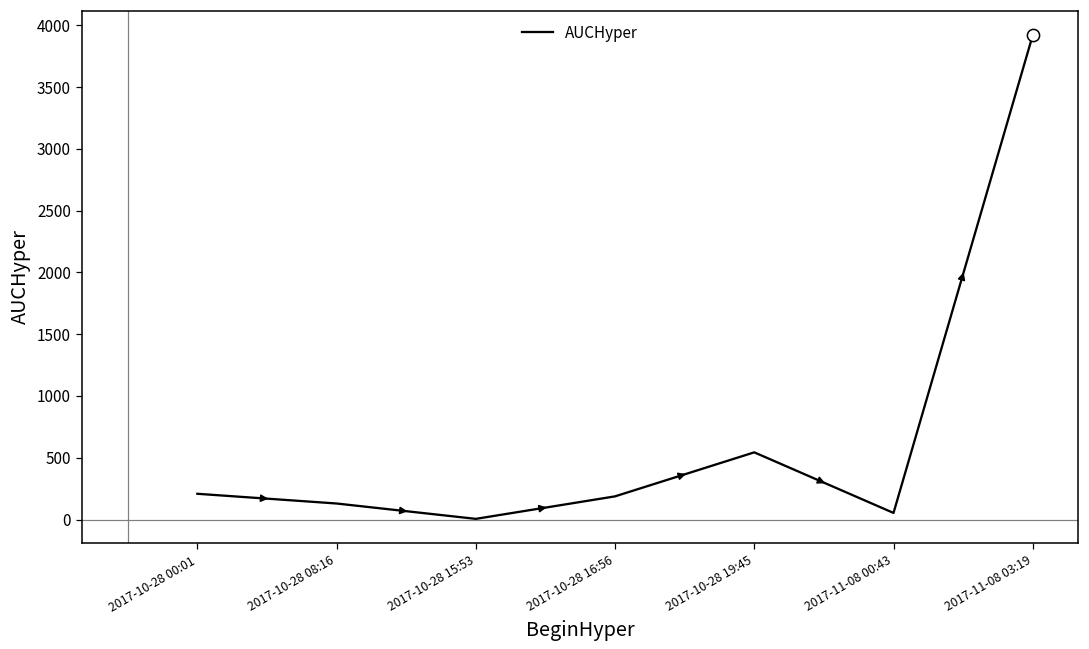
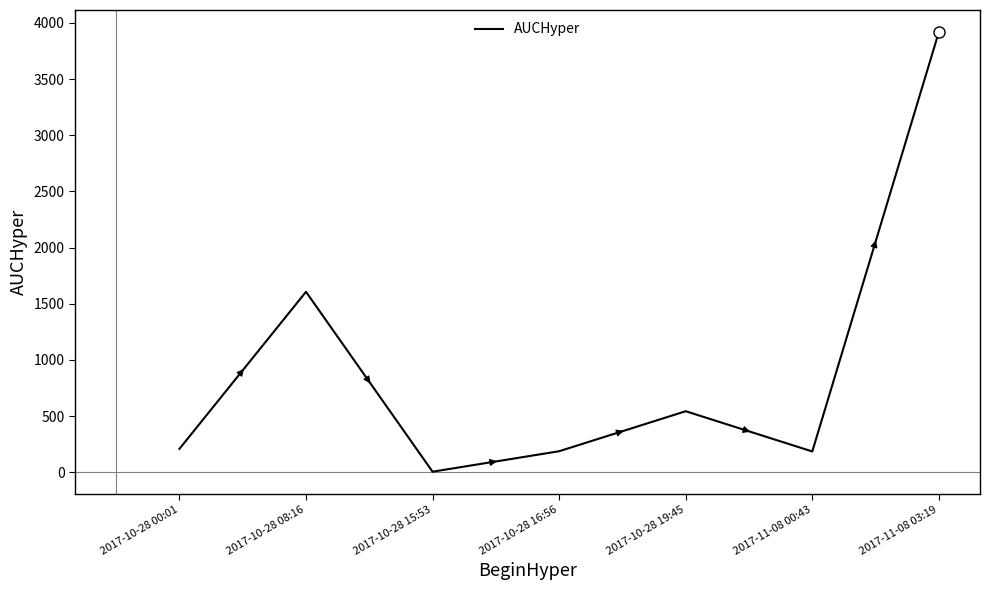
  {
    "AUCHyper": {
      "2017-10-28 00:01": 210,
-     "2017-10-28 08:16": 130,
+     "2017-10-28 08:16": 1610,
      "2017-10-28 15:53": 10,
      "2017-10-28 16:56": 190,
      "2017-10-28 19:45": 540,
-     "2017-11-08 00:43": 50
+     "2017-11-08 00:43": 190
    }
  }
